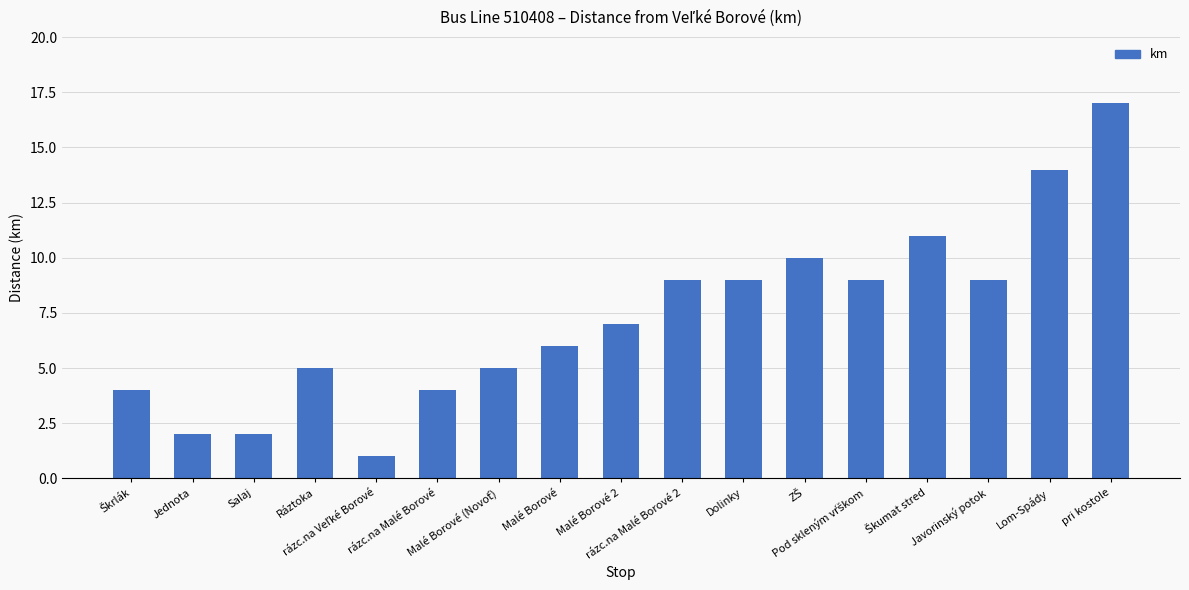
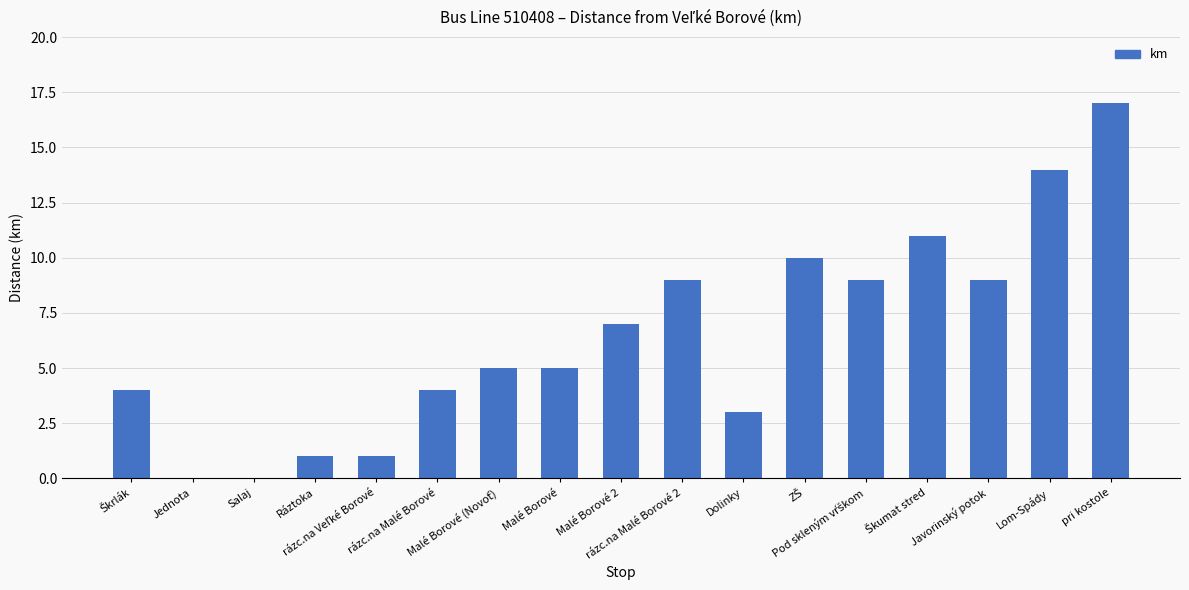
  {
    "Škrlák": 4,
-   "Jednota": 2,
-   "Salaj": 2,
-   "Ráztoka": 5,
+   "Jednota": 0,
+   "Salaj": 0,
+   "Ráztoka": 1,
    "rázc.na Veľké Borové": 1,
    "rázc.na Malé Borové": 4,
    "Malé Borové (Novoť)": 5,
-   "Malé Borové": 6,
+   "Malé Borové": 5,
    "Malé Borové 2": 7,
    "rázc.na Malé Borové 2": 9,
-   "Dolinky": 9,
+   "Dolinky": 3,
    "ZŠ": 10,
    "Pod skleným vŕškom": 9,
    "Škumat stred": 11,
    "Javorinský potok": 9,
    "Lom-Spády": 14,
    "pri kostole": 17
  }
